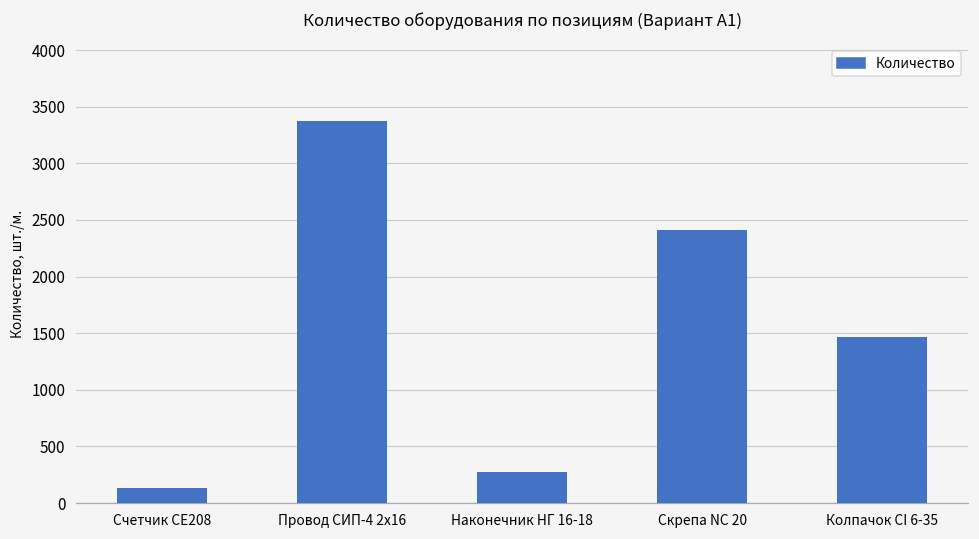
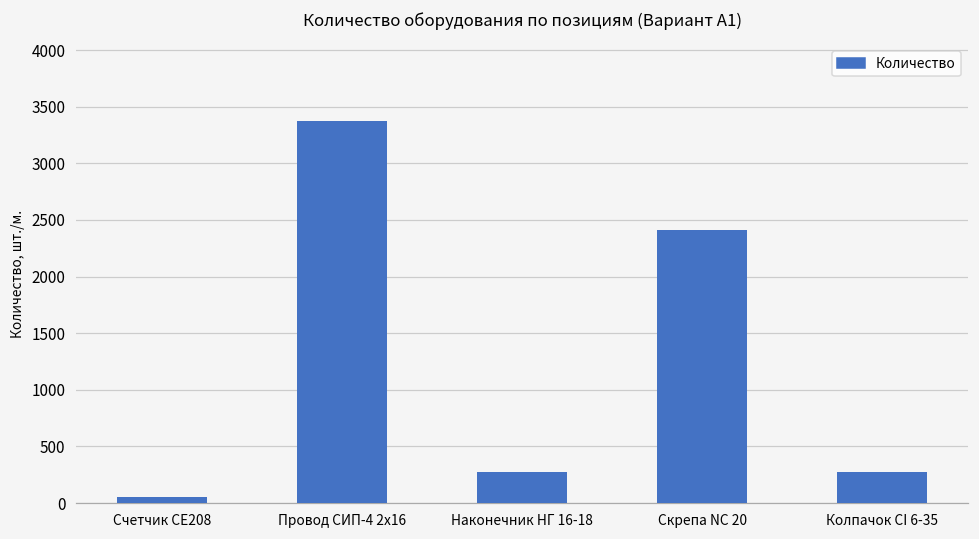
  {
-   "Счетчик CE208": 140,
+   "Счетчик CE208": 50,
    "Провод СИП-4 2х16": 3380,
    "Наконечник НГ 16-18": 270,
    "Скрепа NС 20": 2410,
-   "Колпачок CI 6-35": 1460
+   "Колпачок CI 6-35": 270
  }
